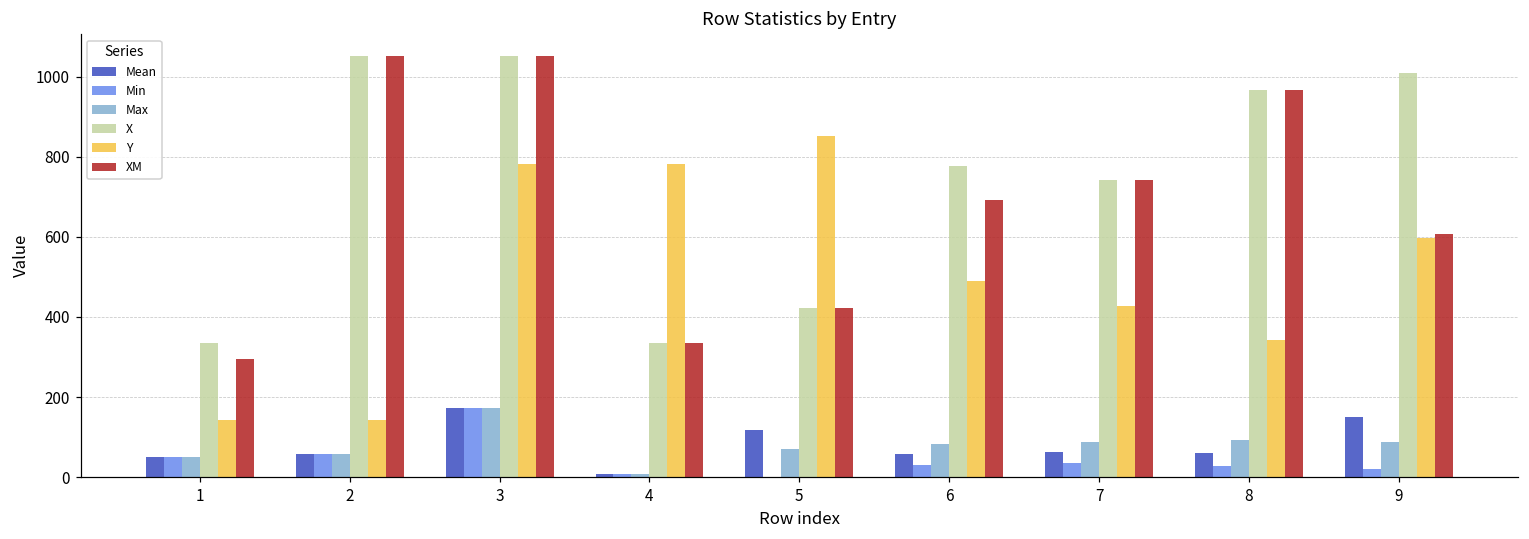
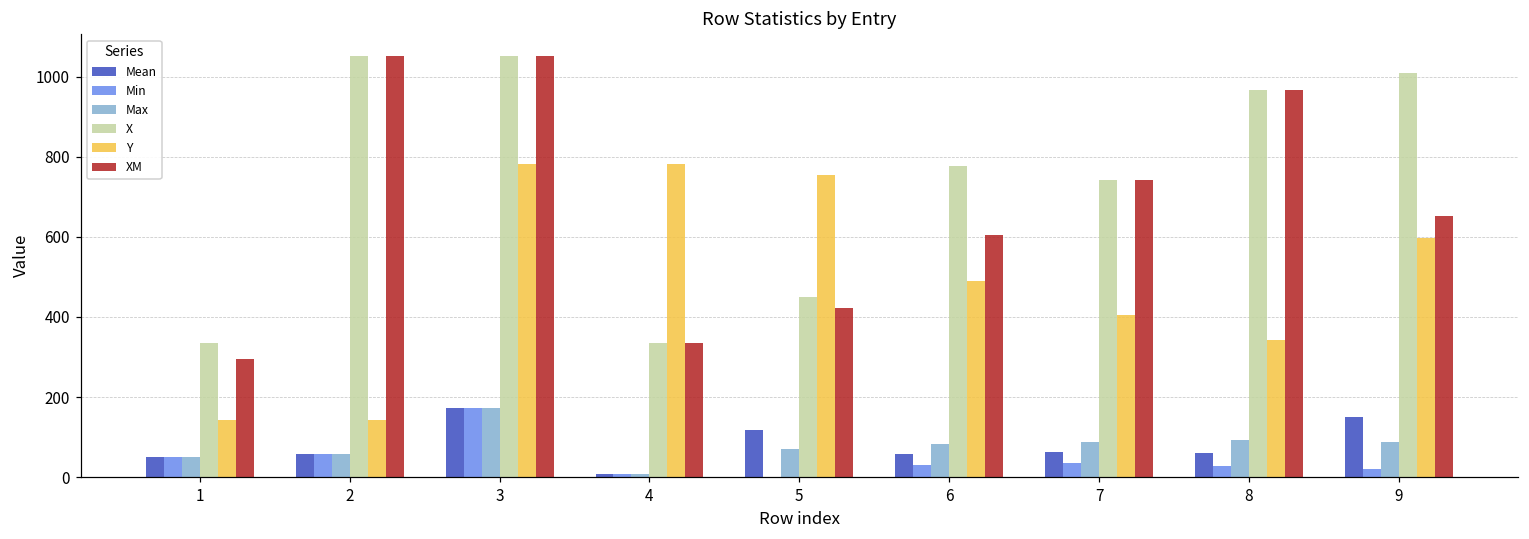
  {
    "Mean": {
      "1": 50,
      "2": 60,
      "3": 170,
      "4": 10,
      "5": 120,
      "6": 60,
      "7": 60,
      "8": 60,
      "9": 150
    },
    "X": {
      "1": 330,
      "2": 1050,
      "3": 1050,
      "4": 340,
-     "5": 420,
+     "5": 450,
      "6": 780,
      "7": 740,
      "8": 970,
      "9": 1010
    },
    "Y": {
      "1": 140,
      "2": 140,
      "3": 780,
      "4": 780,
-     "5": 850,
+     "5": 750,
      "6": 490,
-     "7": 430,
+     "7": 410,
      "8": 340,
      "9": 600
    },
    "XM": {
      "1": 300,
      "2": 1050,
      "3": 1050,
      "4": 340,
      "5": 420,
-     "6": 690,
+     "6": 600,
      "7": 740,
      "8": 970,
-     "9": 610
+     "9": 650
    }
  }
